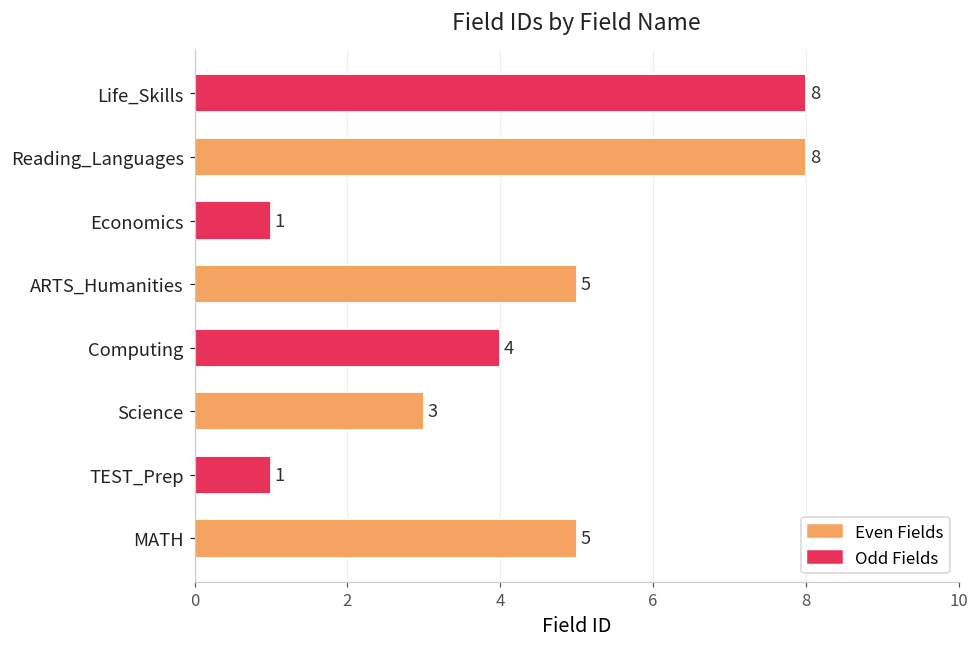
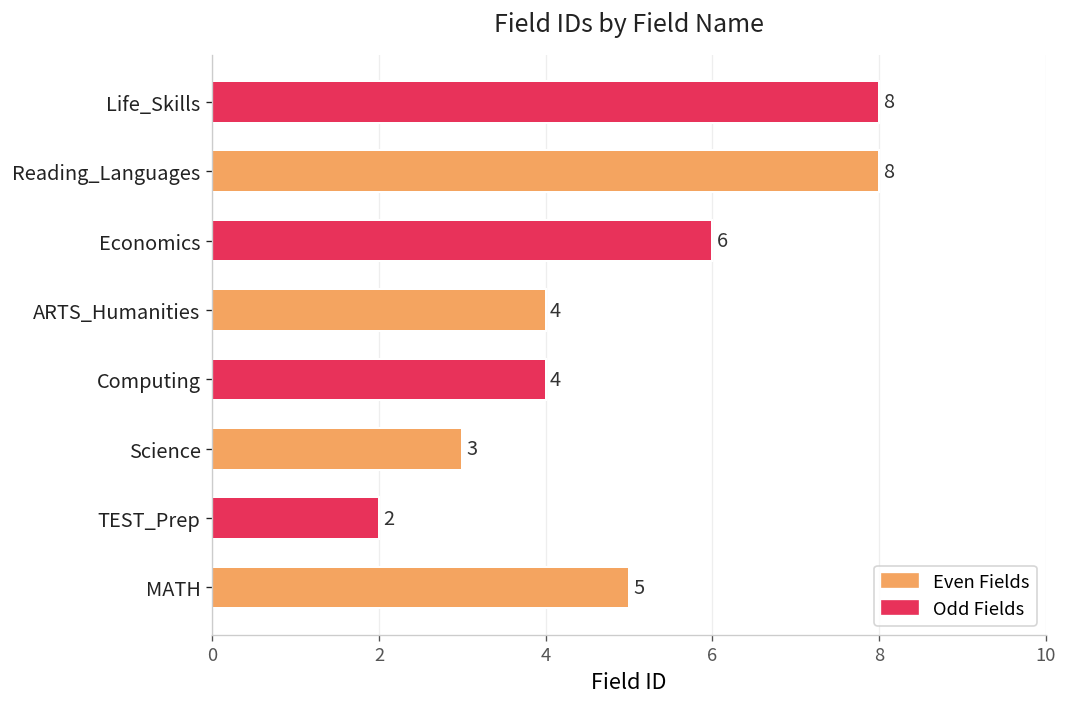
  {
    "Life_Skills": 8,
    "Reading_Languages": 8,
-   "Economics": 1,
-   "ARTS_Humanities": 5,
+   "Economics": 6,
+   "ARTS_Humanities": 4,
    "Computing": 4,
    "Science": 3,
-   "TEST_Prep": 1,
+   "TEST_Prep": 2,
    "MATH": 5
  }
